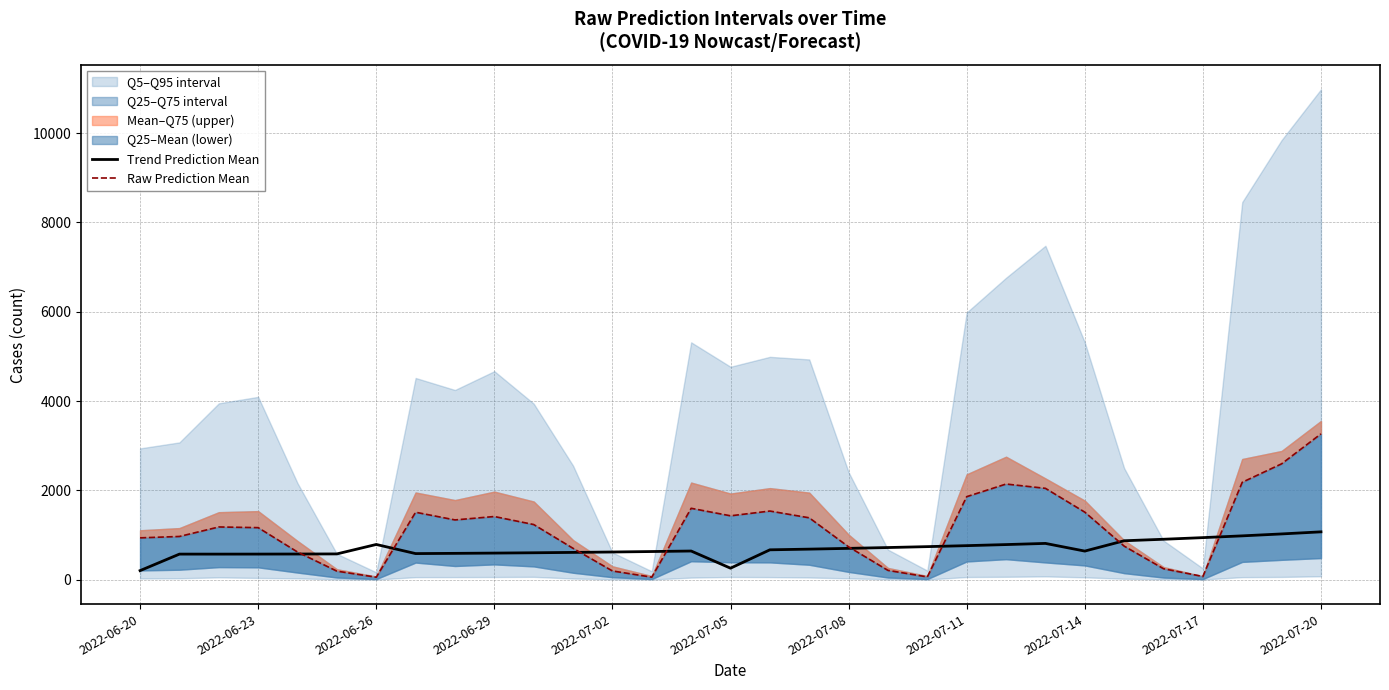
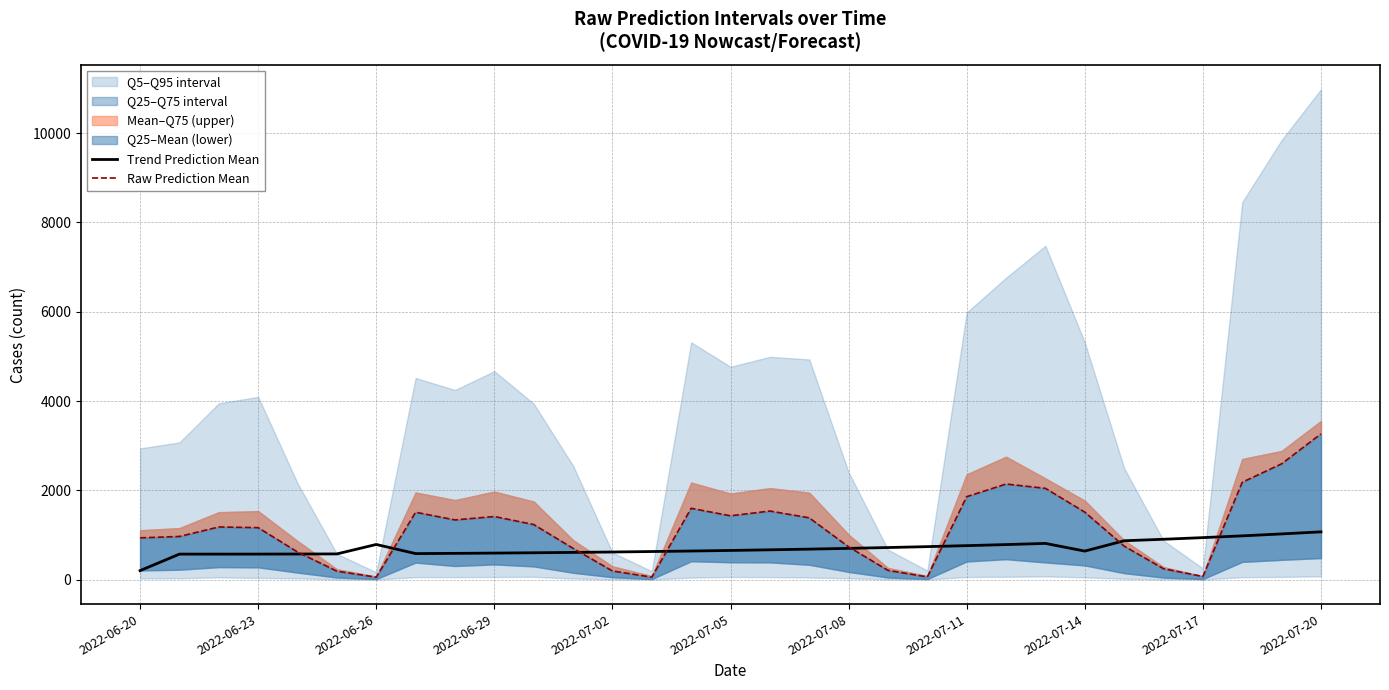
  {
    "Trend Prediction Mean": {
      "2022-06-20": 200,
      "2022-06-23": 600,
      "2022-06-26": 800,
      "2022-06-29": 600,
-     "2022-07-05": 300,
+     "2022-07-05": 700,
      "2022-07-11": 800,
      "2022-07-14": 600,
      "2022-07-17": 900,
      "2022-07-20": 1100
    }
  }
